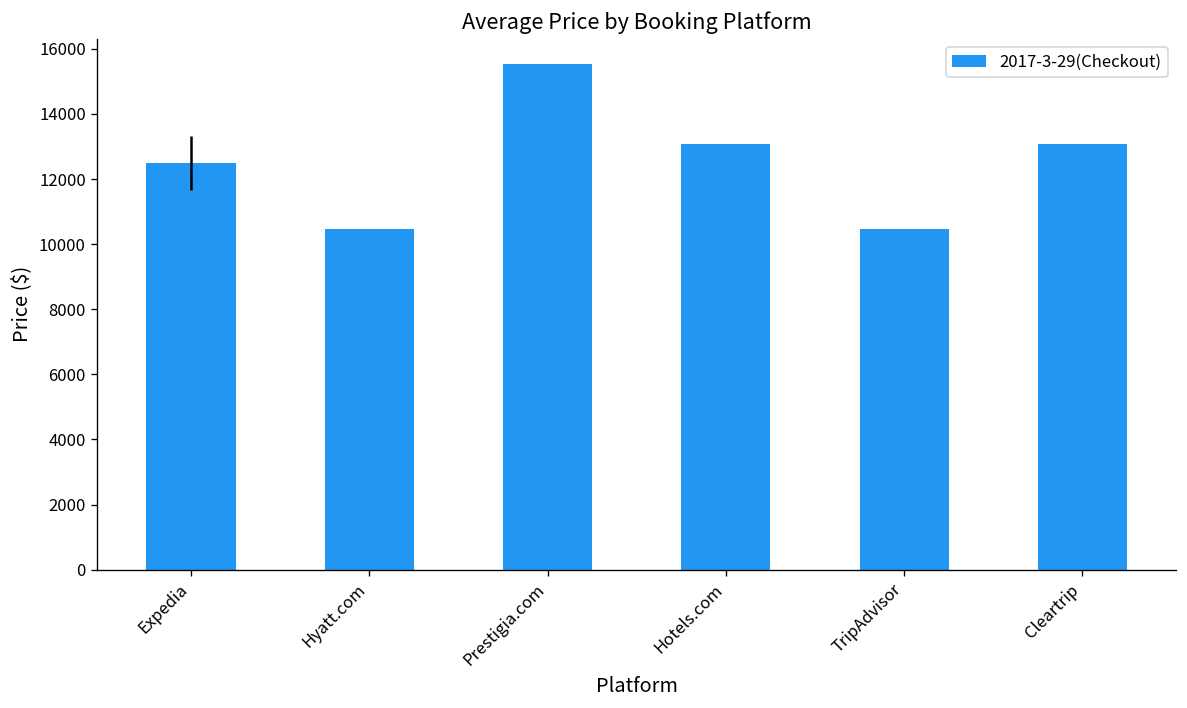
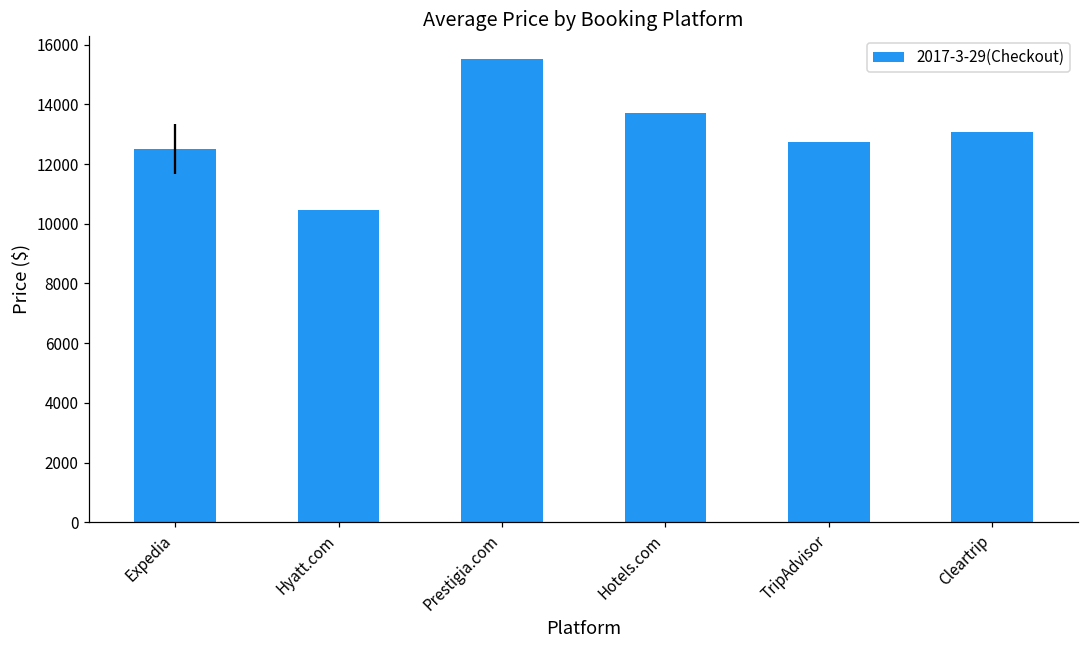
  {
    "Expedia": 12500,
    "Hyatt.com": 10500,
    "Prestigia.com": 15500,
-   "Hotels.com": 13100,
-   "TripAdvisor": 10500,
+   "Hotels.com": 13700,
+   "TripAdvisor": 12700,
    "Cleartrip": 13100
  }
